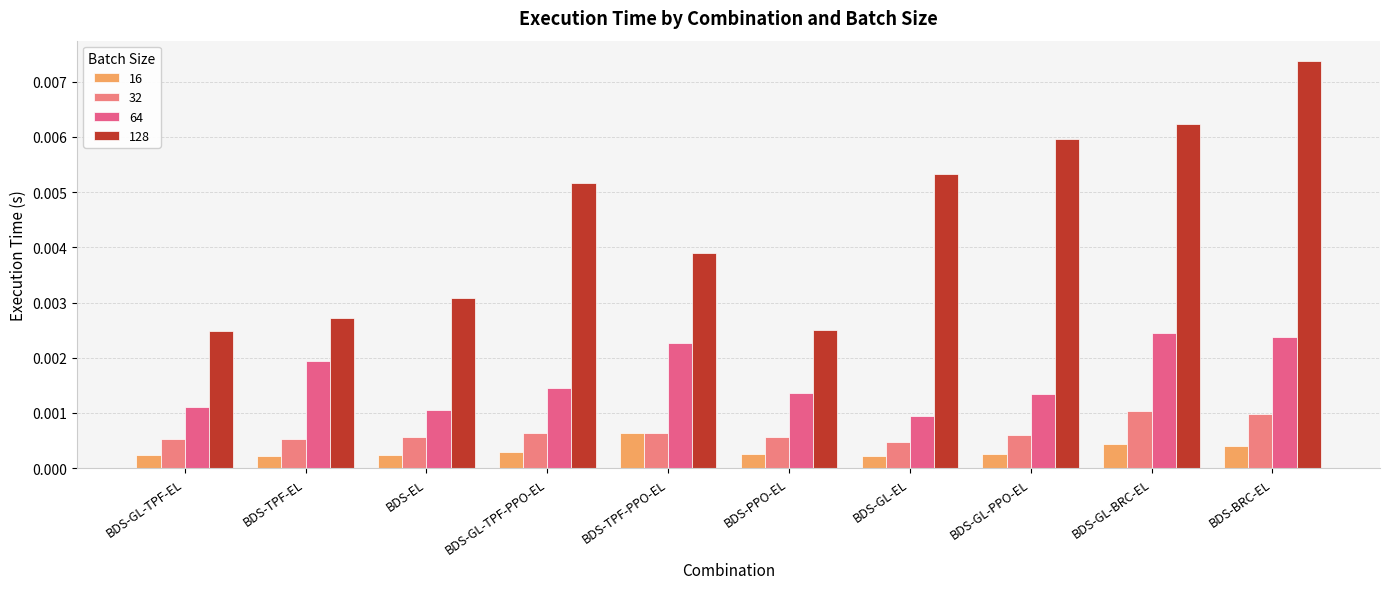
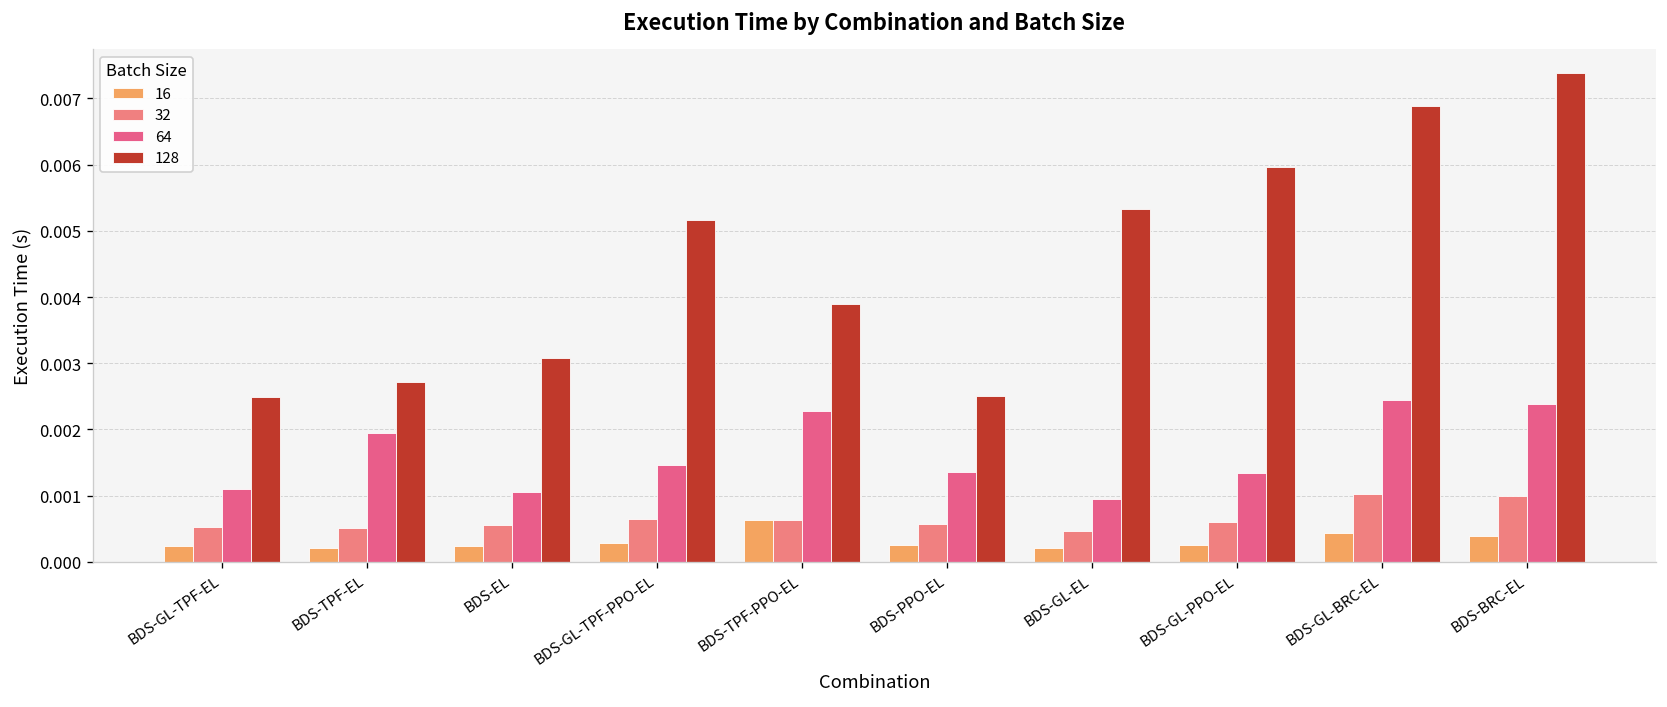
  {
    "128": {
      "BDS-GL-TPF-EL": 0.0025,
      "BDS-TPF-EL": 0.0027,
      "BDS-EL": 0.0031,
      "BDS-GL-TPF-PPO-EL": 0.0052,
      "BDS-TPF-PPO-EL": 0.0039,
      "BDS-PPO-EL": 0.0025,
      "BDS-GL-EL": 0.0053,
      "BDS-GL-PPO-EL": 0.0060,
-     "BDS-GL-BRC-EL": 0.0062,
+     "BDS-GL-BRC-EL": 0.0069,
      "BDS-BRC-EL": 0.0074
    }
  }
